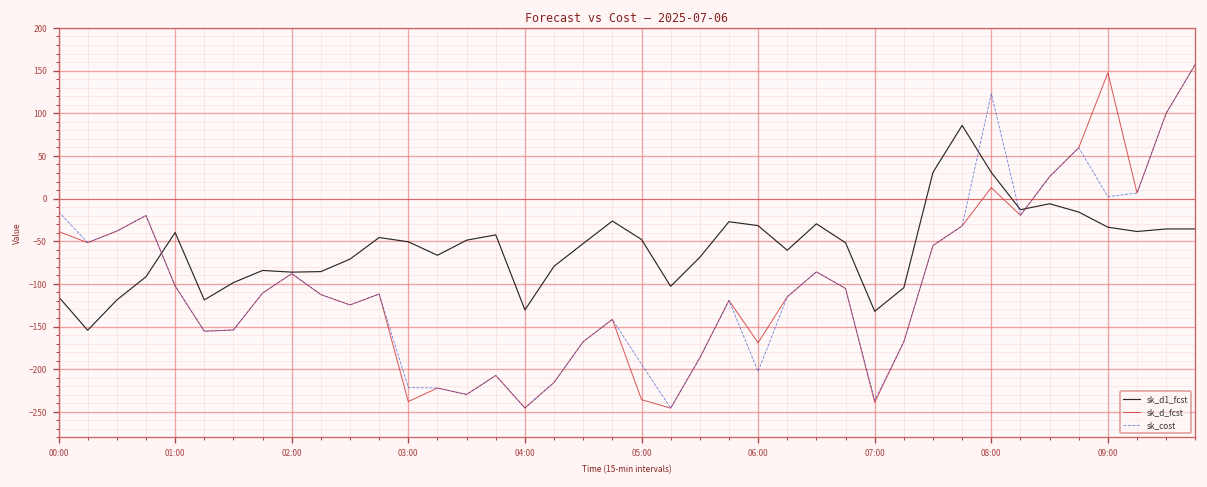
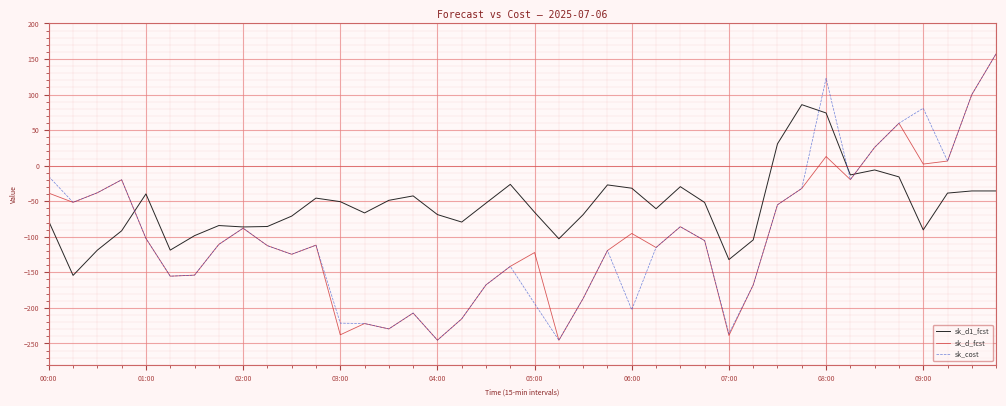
  {
    "sk_d1_fcst": {
-     "00:00": -120,
+     "00:00": -80,
      "01:00": -40,
      "03:00": -50,
-     "04:00": -130,
-     "05:00": -50,
+     "04:00": -70,
+     "05:00": -70,
      "06:00": -30,
      "07:00": -130,
-     "08:00": 30,
-     "09:00": -30
+     "08:00": 70,
+     "09:00": -90
    },
    "sk_d_fcst": {
      "00:00": -40,
      "03:00": -240,
-     "05:00": -240,
-     "06:00": -170,
+     "05:00": -120,
+     "06:00": -100,
      "08:00": 10,
-     "09:00": 150
+     "09:00": 0
    },
    "sk_cost": {
      "00:00": -20,
      "03:00": -220,
      "05:00": -190,
      "06:00": -200,
      "08:00": 120,
-     "09:00": 0
+     "09:00": 80
    }
  }
